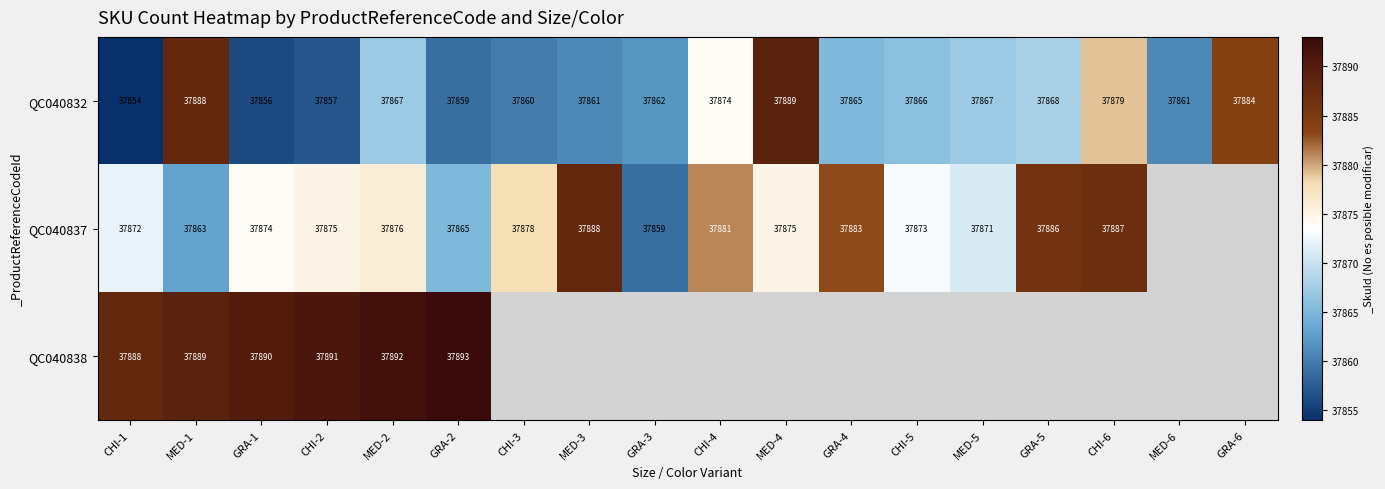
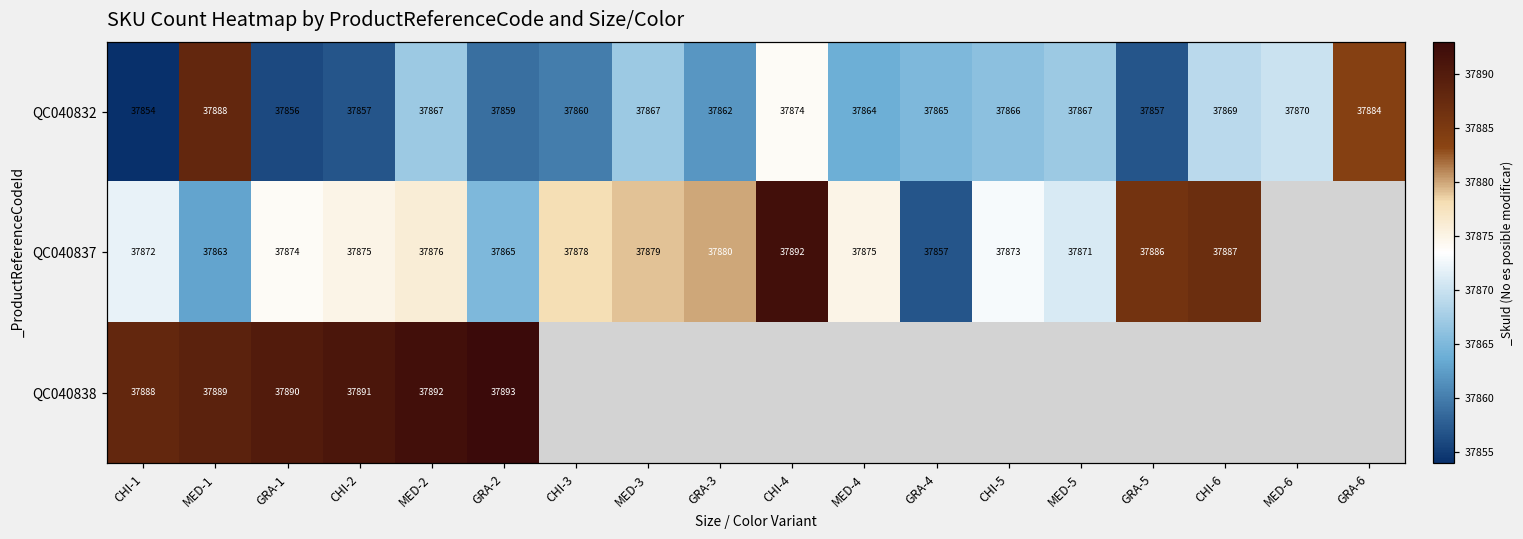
  {
    "QC040832": {
      "CHI-1": 37854,
      "MED-1": 37888,
      "GRA-1": 37856,
      "CHI-2": 37857,
      "MED-2": 37867,
      "GRA-2": 37859,
      "CHI-3": 37860,
-     "MED-3": 37861,
+     "MED-3": 37867,
      "GRA-3": 37862,
      "CHI-4": 37874,
-     "MED-4": 37889,
+     "MED-4": 37864,
      "GRA-4": 37865,
      "CHI-5": 37866,
      "MED-5": 37867,
-     "GRA-5": 37868,
-     "CHI-6": 37879,
-     "MED-6": 37861,
+     "GRA-5": 37857,
+     "CHI-6": 37869,
+     "MED-6": 37870,
      "GRA-6": 37884
    },
    "QC040837": {
      "CHI-1": 37872,
      "MED-1": 37863,
      "GRA-1": 37874,
      "CHI-2": 37875,
      "MED-2": 37876,
      "GRA-2": 37865,
      "CHI-3": 37878,
-     "MED-3": 37888,
-     "GRA-3": 37859,
-     "CHI-4": 37881,
+     "MED-3": 37879,
+     "GRA-3": 37880,
+     "CHI-4": 37892,
      "MED-4": 37875,
-     "GRA-4": 37883,
+     "GRA-4": 37857,
      "CHI-5": 37873,
      "MED-5": 37871,
      "GRA-5": 37886,
      "CHI-6": 37887
    },
    "QC040838": {
      "CHI-1": 37888,
      "MED-1": 37889,
      "GRA-1": 37890,
      "CHI-2": 37891,
      "MED-2": 37892,
      "GRA-2": 37893
    }
  }
